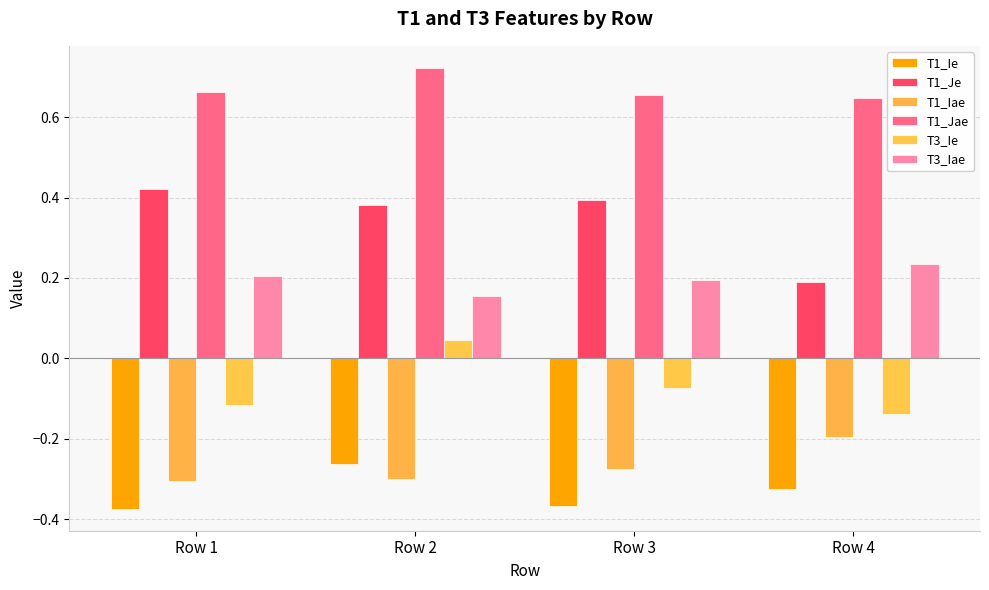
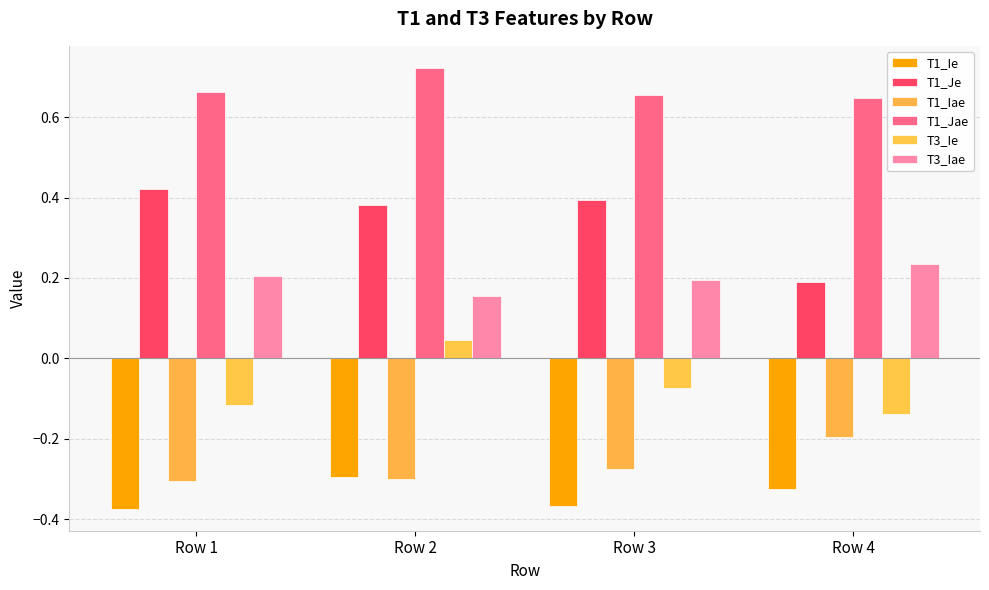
  {
    "T1_Ie": {
      "Row 1": -0.37,
-     "Row 2": -0.26,
+     "Row 2": -0.30,
      "Row 3": -0.37,
      "Row 4": -0.33
    }
  }
